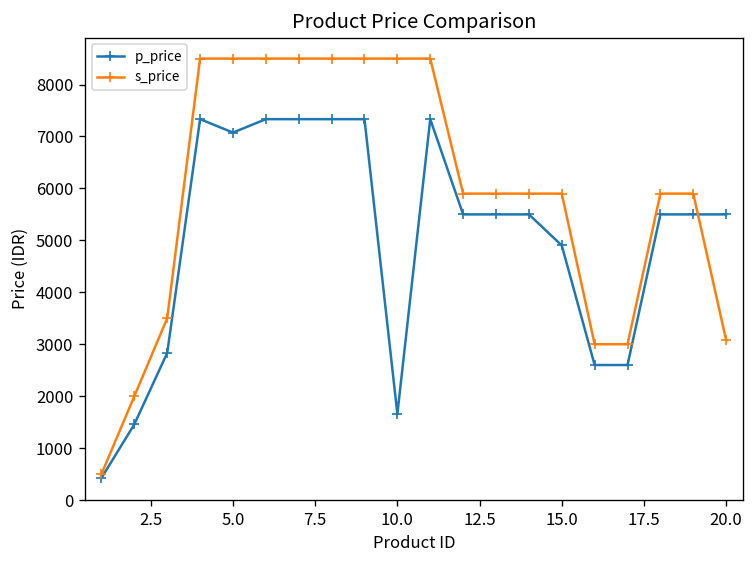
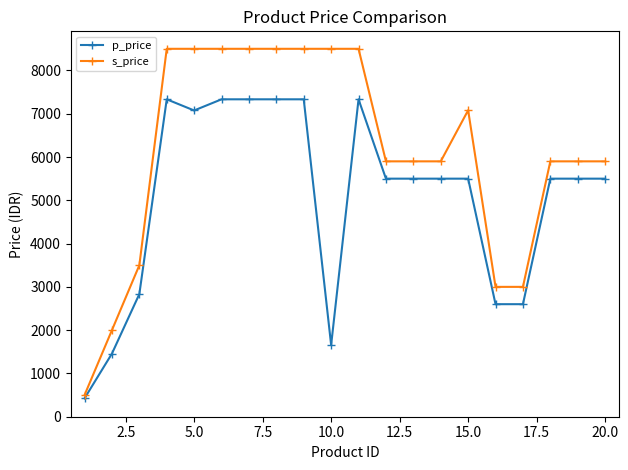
  {
    "p_price": {
      "5.0": 7100,
      "10.0": 1700,
-     "15.0": 4900,
+     "15.0": 5500,
      "20.0": 5500
    },
    "s_price": {
      "5.0": 8500,
      "10.0": 8500,
-     "15.0": 5900,
-     "20.0": 3100
+     "15.0": 7100,
+     "20.0": 5900
    }
  }
